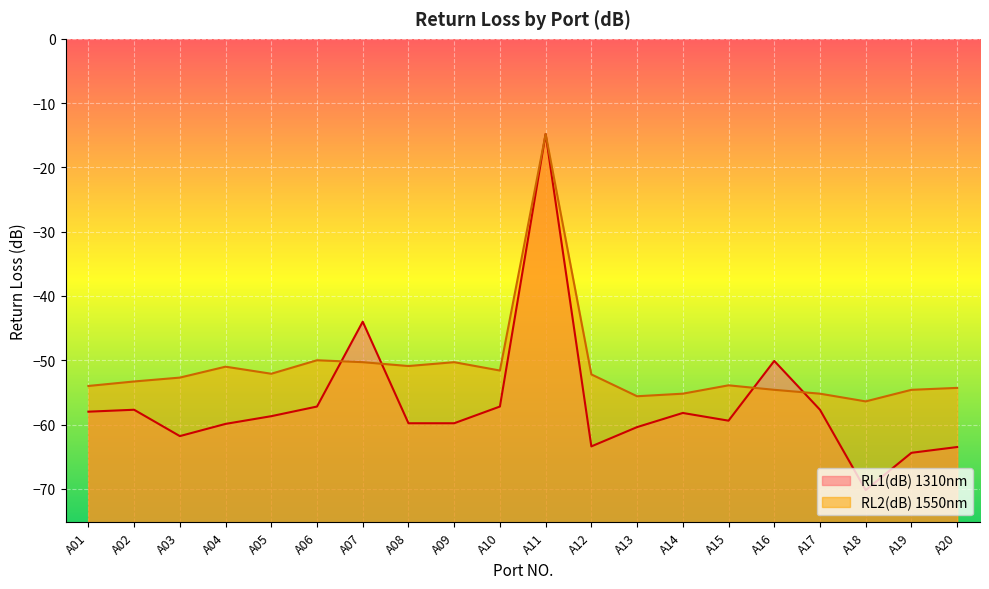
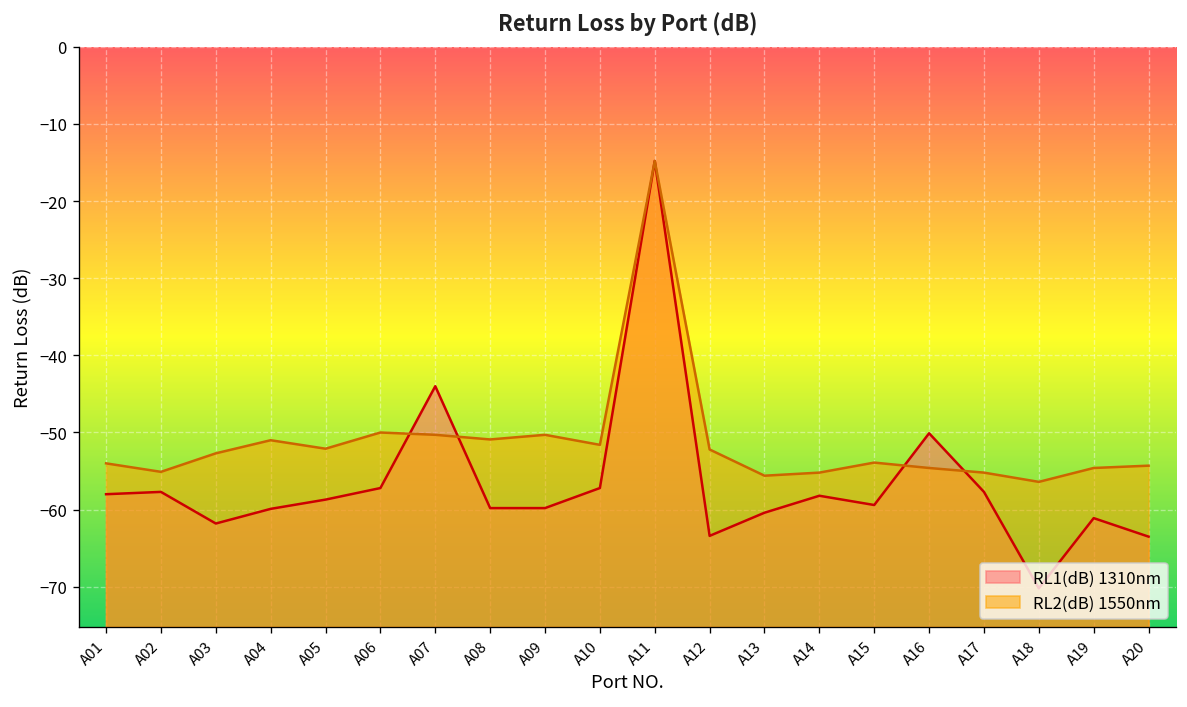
  {
    "RL1(dB) 1310nm": {
      "A01": -58,
      "A02": -58,
      "A03": -62,
      "A04": -60,
      "A05": -59,
      "A06": -57,
      "A07": -44,
      "A08": -60,
      "A09": -60,
      "A10": -57,
      "A12": -63,
      "A13": -60,
      "A14": -58,
      "A15": -59,
      "A16": -50,
      "A17": -58,
-     "A19": -64,
+     "A19": -61,
      "A20": -64
    },
    "RL2(dB) 1550nm": {
      "A01": -54,
-     "A02": -53,
+     "A02": -55,
      "A03": -53,
      "A04": -51,
      "A05": -52,
      "A06": -50,
      "A07": -50,
      "A08": -51,
      "A09": -50,
      "A10": -52,
      "A12": -52,
      "A13": -56,
      "A14": -55,
      "A15": -54,
      "A16": -55,
      "A17": -55,
      "A18": -56,
      "A19": -55,
      "A20": -54
    }
  }
